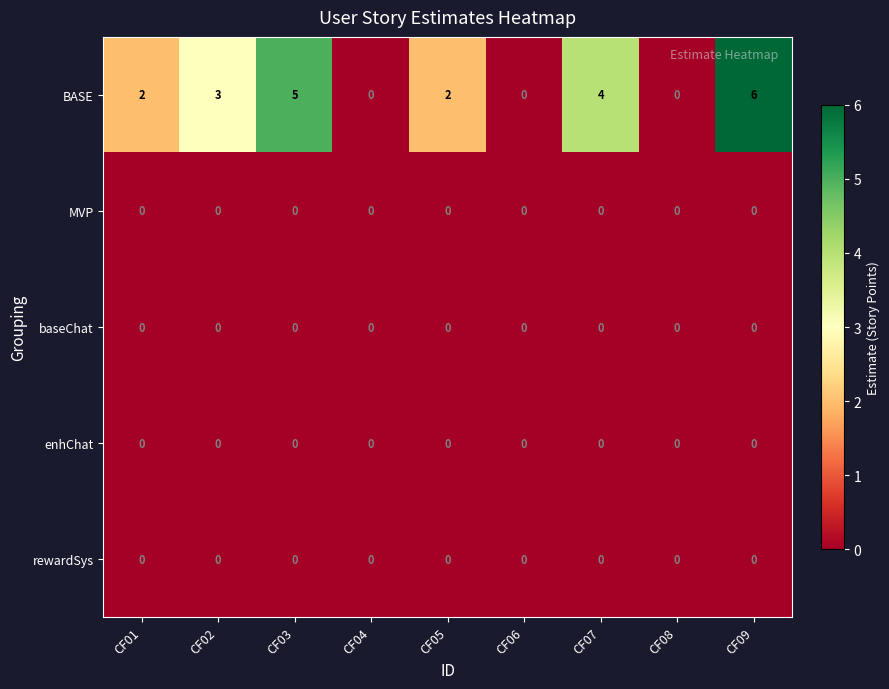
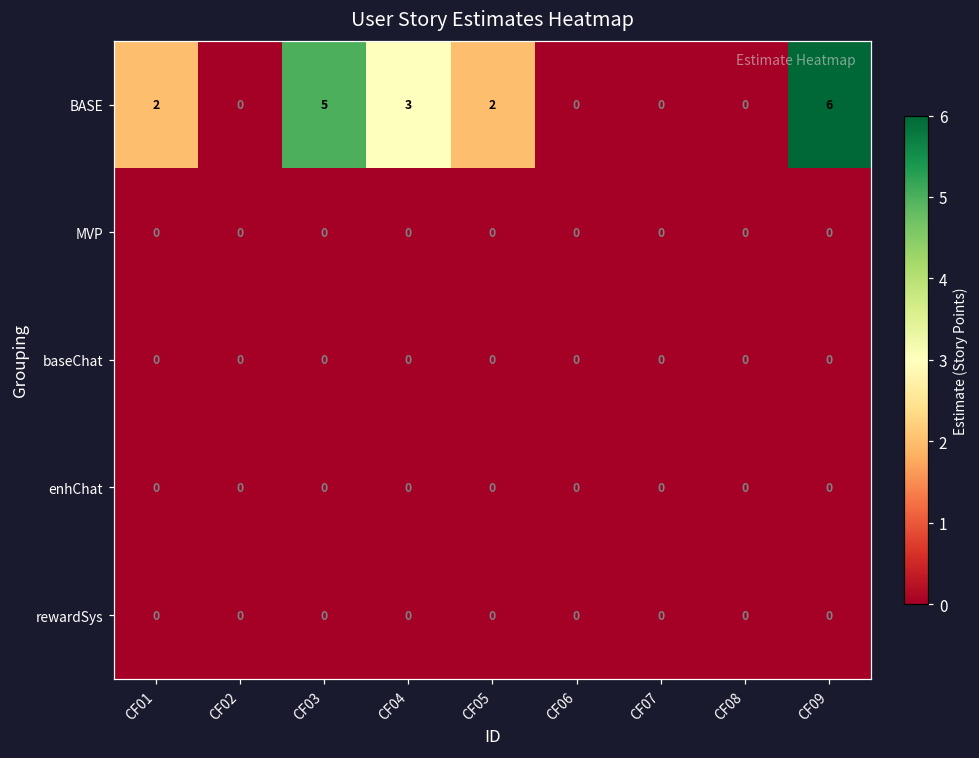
  {
    "BASE": {
      "CF01": 2,
-     "CF02": 3,
+     "CF02": 0,
      "CF03": 5,
-     "CF04": 0,
+     "CF04": 3,
      "CF05": 2,
      "CF06": 0,
-     "CF07": 4,
+     "CF07": 0,
      "CF08": 0
    },
    "MVP": {
      "CF01": 0,
      "CF02": 0,
      "CF03": 0,
      "CF04": 0,
      "CF05": 0,
      "CF06": 0,
      "CF07": 0,
      "CF08": 0,
      "CF09": 0
    },
    "baseChat": {
      "CF01": 0,
      "CF02": 0,
      "CF03": 0,
      "CF04": 0,
      "CF05": 0,
      "CF06": 0,
      "CF07": 0,
      "CF08": 0,
      "CF09": 0
    },
    "enhChat": {
      "CF01": 0,
      "CF02": 0,
      "CF03": 0,
      "CF04": 0,
      "CF05": 0,
      "CF06": 0,
      "CF07": 0,
      "CF08": 0,
      "CF09": 0
    },
    "rewardSys": {
      "CF01": 0,
      "CF02": 0,
      "CF03": 0,
      "CF04": 0,
      "CF05": 0,
      "CF06": 0,
      "CF07": 0,
      "CF08": 0,
      "CF09": 0
    }
  }
